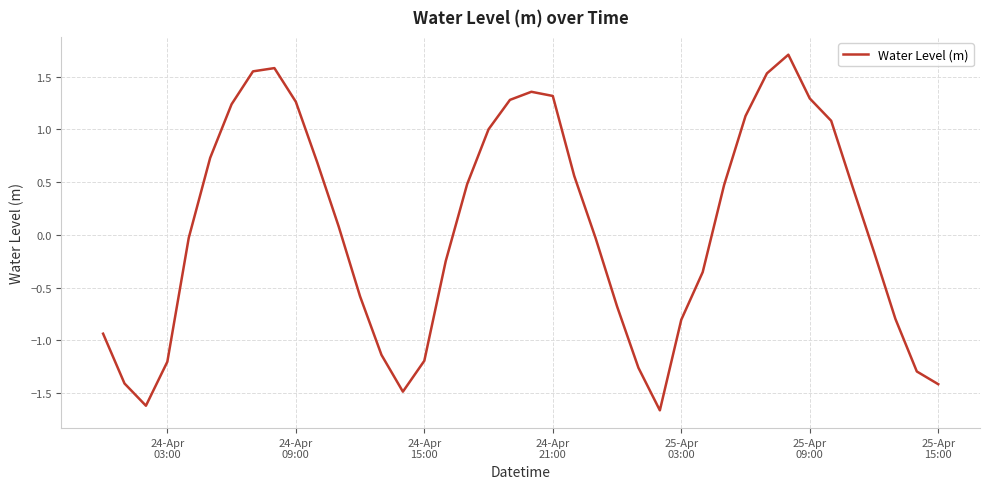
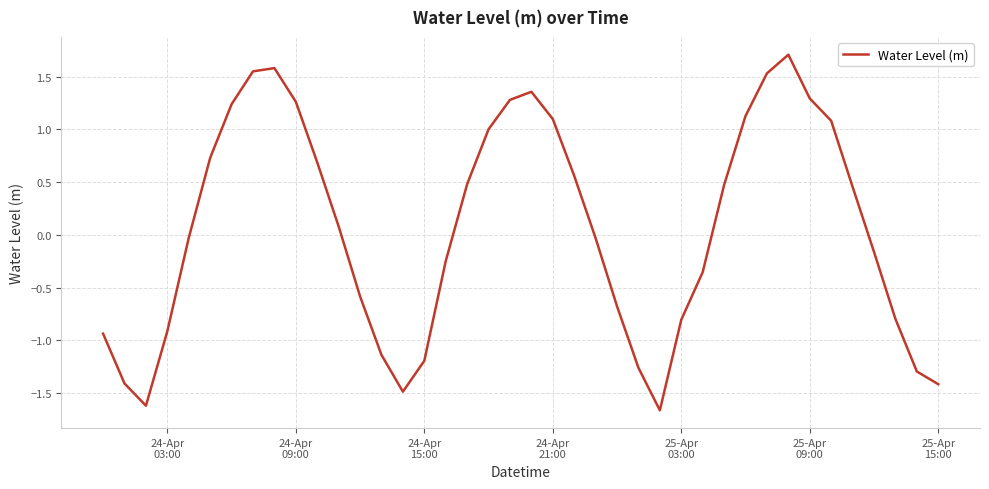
  {
-   "24-Apr 03:00": -1.20,
+   "24-Apr 03:00": -0.91,
    "24-Apr 09:00": 1.26,
    "24-Apr 15:00": -1.19,
-   "24-Apr 21:00": 1.32,
+   "24-Apr 21:00": 1.10,
    "25-Apr 03:00": -0.80,
    "25-Apr 09:00": 1.29,
    "25-Apr 15:00": -1.42
  }
